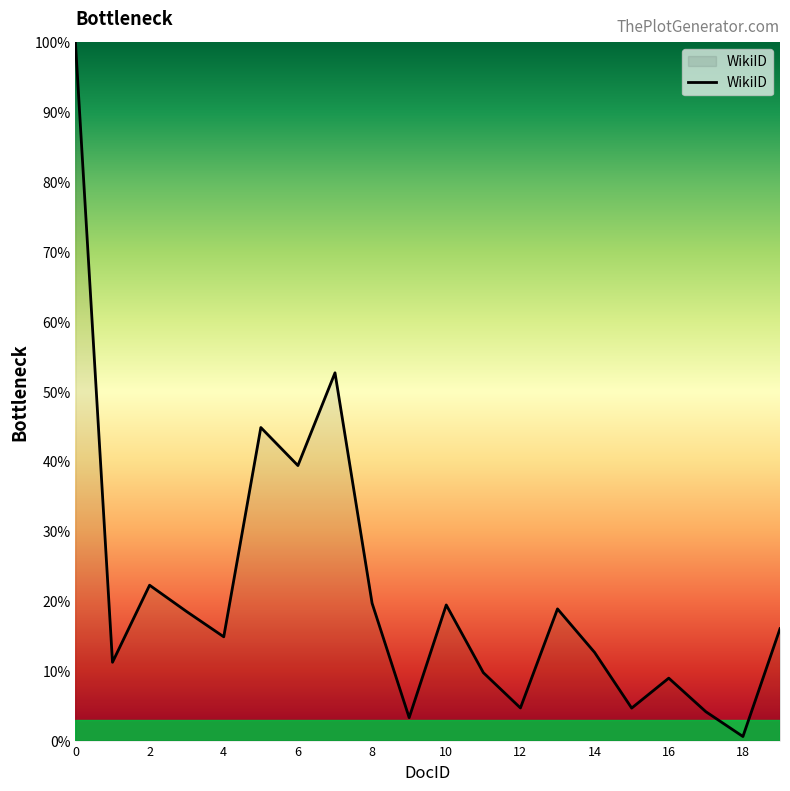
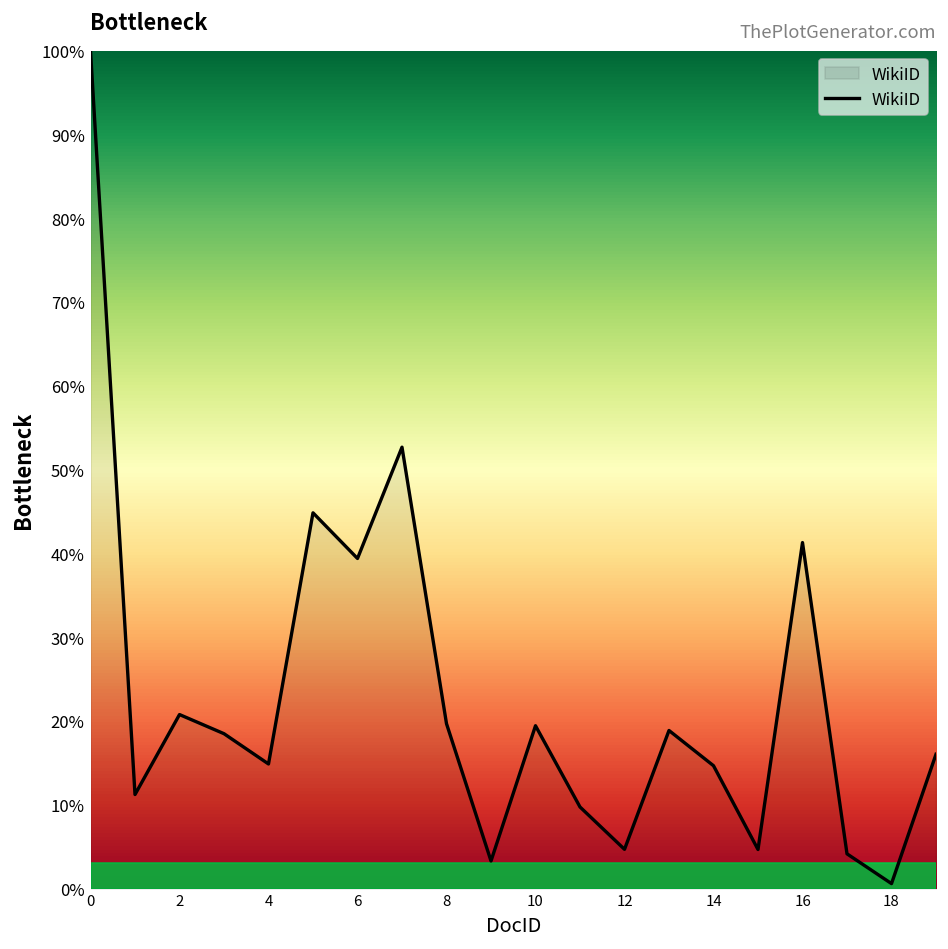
  {
    "0": "100%",
-   "2": "22%",
+   "2": "21%",
    "4": "15%",
    "6": "39%",
    "8": "20%",
    "10": "19%",
    "12": "5%",
-   "14": "13%",
-   "16": "9%"
+   "14": "15%",
+   "16": "41%"
  }
